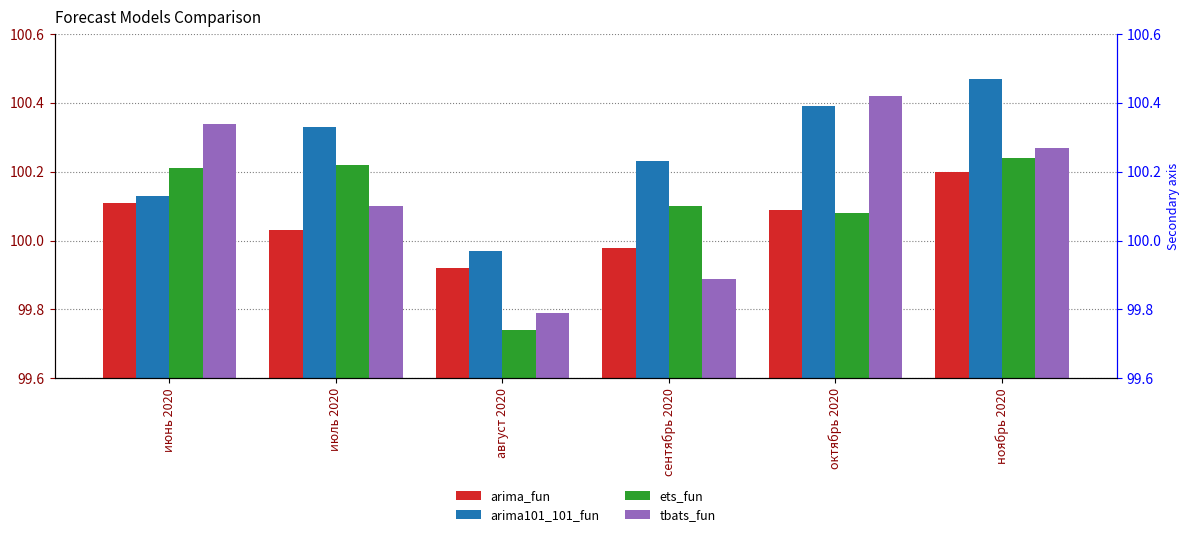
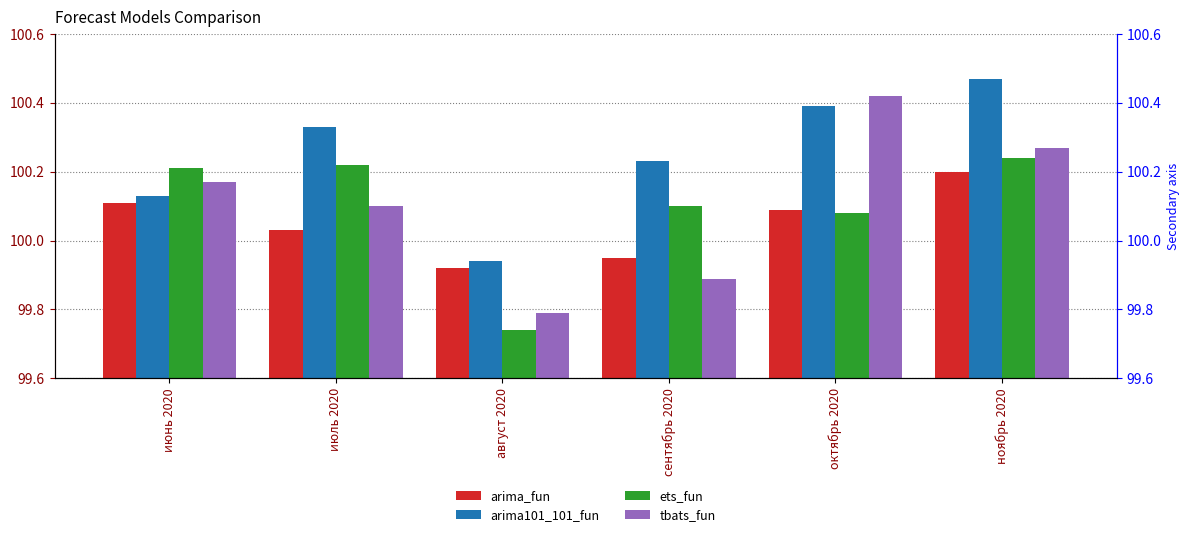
  {
    "arima_fun": {
      "июнь 2020": 100.11,
      "июль 2020": 100.03,
      "август 2020": 99.92,
-     "сентябрь 2020": 99.98,
+     "сентябрь 2020": 99.95,
      "октябрь 2020": 100.09,
      "ноябрь 2020": 100.20
    },
    "arima101_101_fun": {
      "июнь 2020": 100.13,
      "июль 2020": 100.33,
-     "август 2020": 99.97,
+     "август 2020": 99.94,
      "сентябрь 2020": 100.23,
      "октябрь 2020": 100.39,
      "ноябрь 2020": 100.47
    },
    "ets_fun": {
      "июнь 2020": 100.21,
      "июль 2020": 100.22,
      "август 2020": 99.74,
      "сентябрь 2020": 100.10,
      "октябрь 2020": 100.08,
      "ноябрь 2020": 100.24
    },
    "tbats_fun": {
-     "июнь 2020": 100.34,
+     "июнь 2020": 100.17,
      "июль 2020": 100.10,
      "август 2020": 99.79,
      "сентябрь 2020": 99.89,
      "октябрь 2020": 100.42,
      "ноябрь 2020": 100.27
    }
  }
